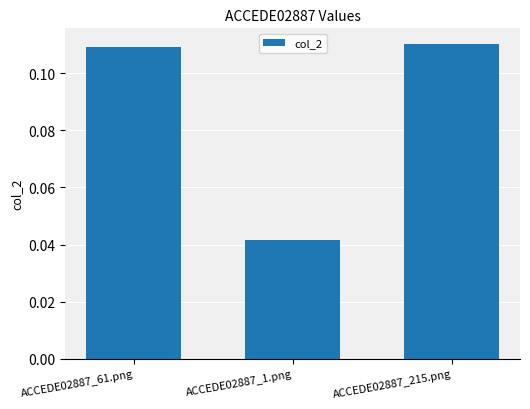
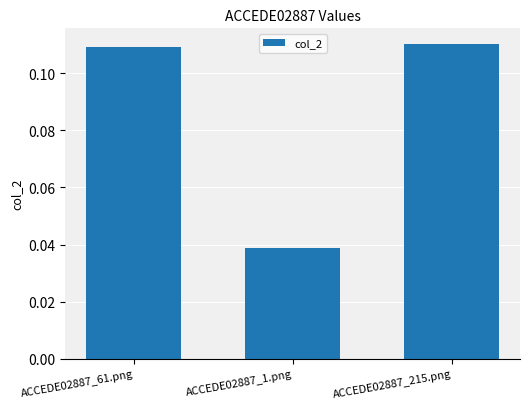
  {
    "ACCEDE02887_61.png": 0.109,
-   "ACCEDE02887_1.png": 0.042,
+   "ACCEDE02887_1.png": 0.039,
    "ACCEDE02887_215.png": 0.110
  }
